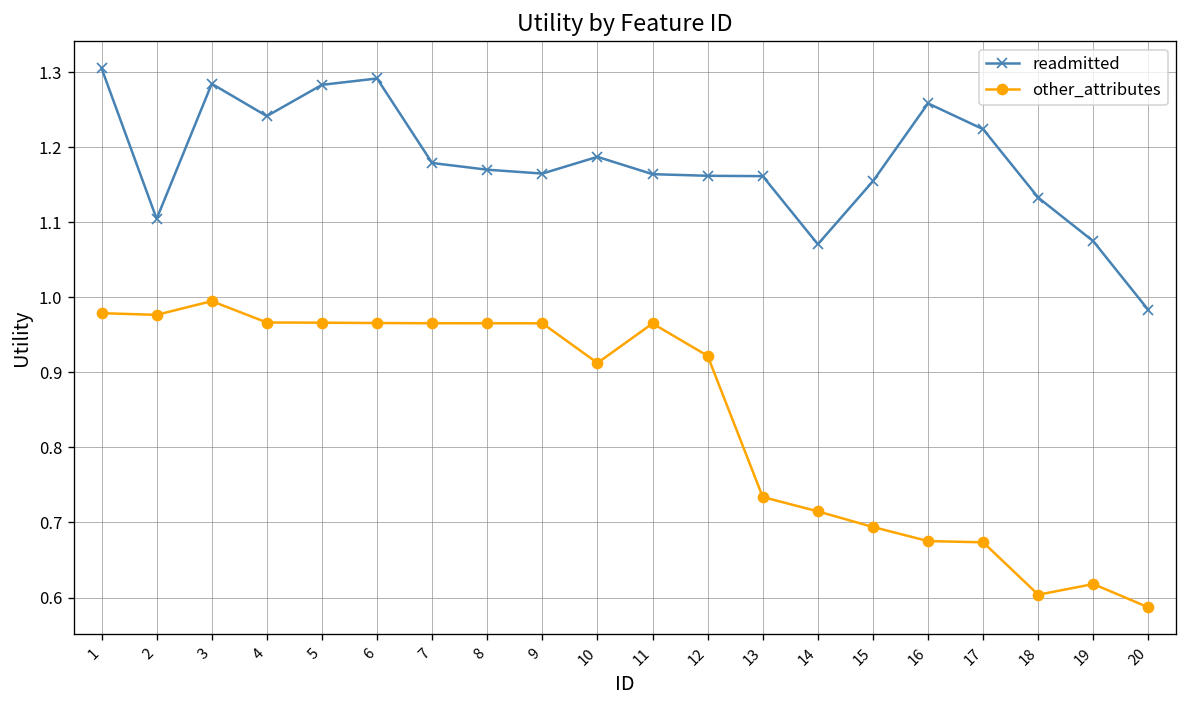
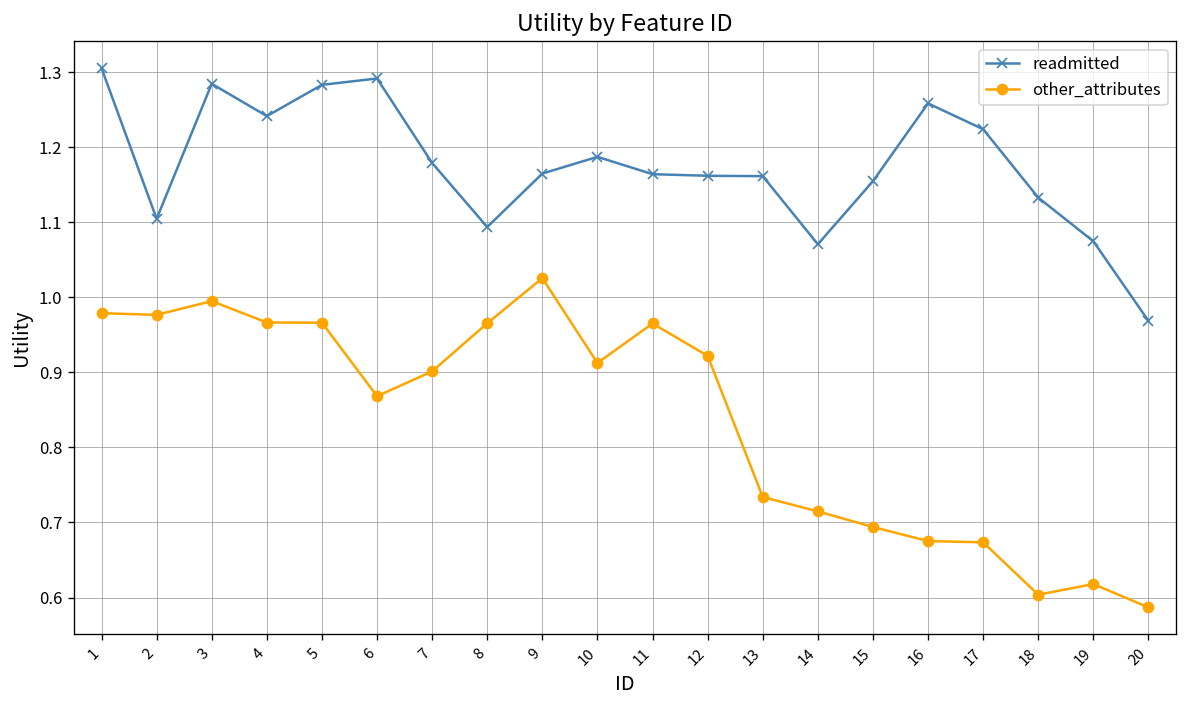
  {
    "readmitted": {
      "1": 1.31,
      "2": 1.10,
      "3": 1.28,
      "4": 1.24,
      "5": 1.28,
      "6": 1.29,
      "7": 1.18,
-     "8": 1.17,
+     "8": 1.09,
      "9": 1.16,
      "10": 1.19,
      "11": 1.16,
      "12": 1.16,
      "13": 1.16,
      "14": 1.07,
      "15": 1.15,
      "16": 1.26,
      "17": 1.22,
      "18": 1.13,
      "19": 1.07,
-     "20": 0.98
+     "20": 0.97
    },
    "other_attributes": {
      "1": 0.98,
      "2": 0.98,
      "3": 0.99,
      "4": 0.97,
      "5": 0.97,
-     "6": 0.97,
-     "7": 0.97,
+     "6": 0.87,
+     "7": 0.90,
      "8": 0.97,
-     "9": 0.97,
+     "9": 1.03,
      "10": 0.91,
      "11": 0.97,
      "12": 0.92,
      "13": 0.73,
      "14": 0.71,
      "15": 0.69,
      "16": 0.68,
      "17": 0.67,
      "18": 0.60,
      "19": 0.62,
      "20": 0.59
    }
  }
